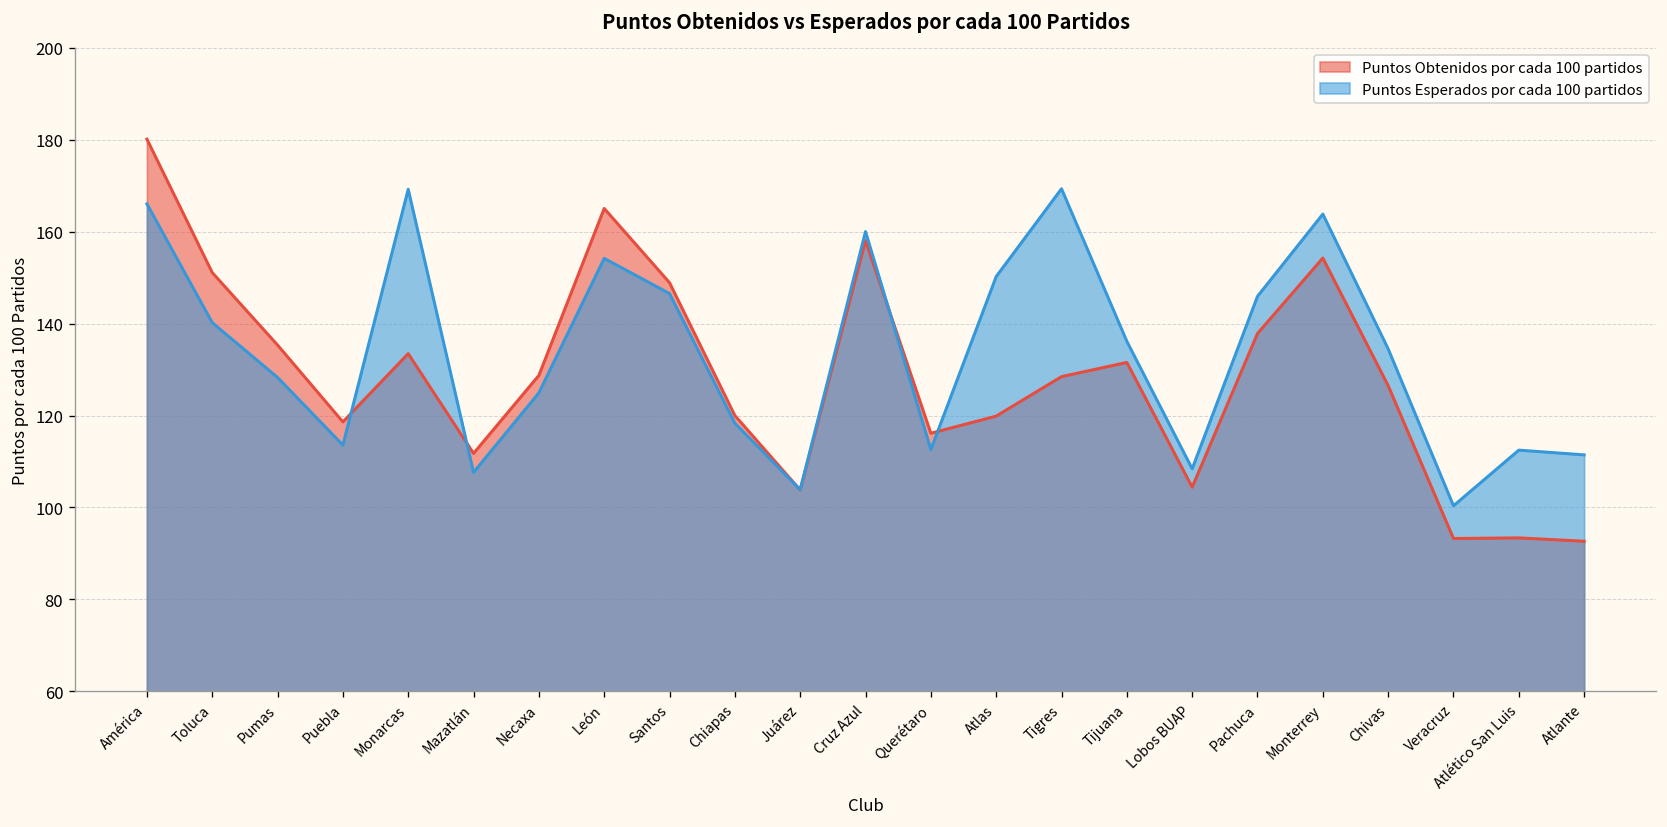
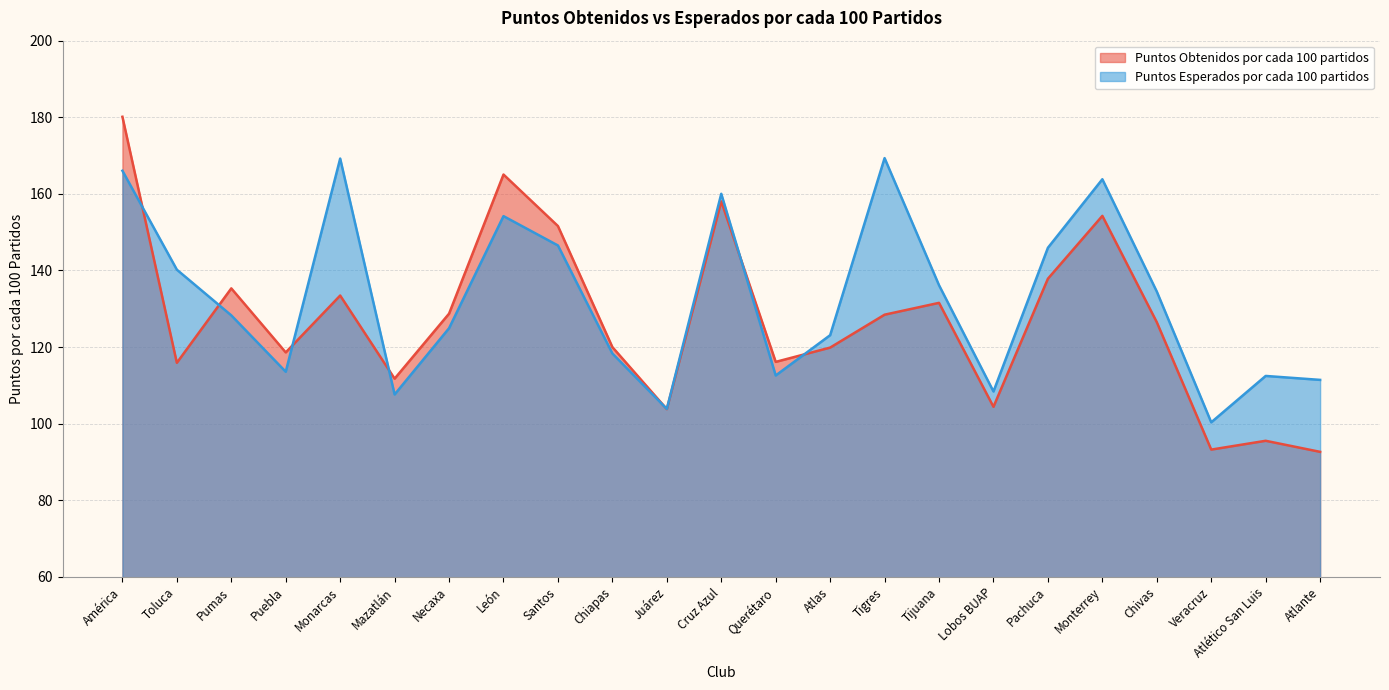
  {
    "Puntos Obtenidos por cada 100 partidos": {
      "América": 180,
-     "Toluca": 151,
+     "Toluca": 116,
      "Pumas": 135,
      "Puebla": 119,
      "Monarcas": 133,
      "Mazatlán": 112,
      "Necaxa": 129,
      "León": 165,
-     "Santos": 149,
+     "Santos": 152,
      "Chiapas": 120,
      "Cruz Azul": 158,
      "Querétaro": 116,
      "Atlas": 120,
      "Tigres": 128,
      "Tijuana": 132,
      "Lobos BUAP": 104,
      "Pachuca": 138,
      "Monterrey": 154,
      "Chivas": 127,
      "Veracruz": 93,
-     "Atlético San Luis": 93,
+     "Atlético San Luis": 96,
      "Atlante": 93
    },
    "Puntos Esperados por cada 100 partidos": {
      "América": 166,
      "Toluca": 140,
      "Pumas": 128,
      "Puebla": 114,
      "Monarcas": 169,
      "Mazatlán": 108,
      "Necaxa": 125,
      "León": 154,
      "Santos": 147,
      "Chiapas": 118,
      "Cruz Azul": 160,
      "Querétaro": 113,
-     "Atlas": 150,
+     "Atlas": 123,
      "Tigres": 169,
      "Tijuana": 136,
      "Lobos BUAP": 108,
      "Pachuca": 146,
      "Monterrey": 164,
      "Chivas": 135,
      "Veracruz": 100,
      "Atlético San Luis": 112,
      "Atlante": 111
    }
  }
